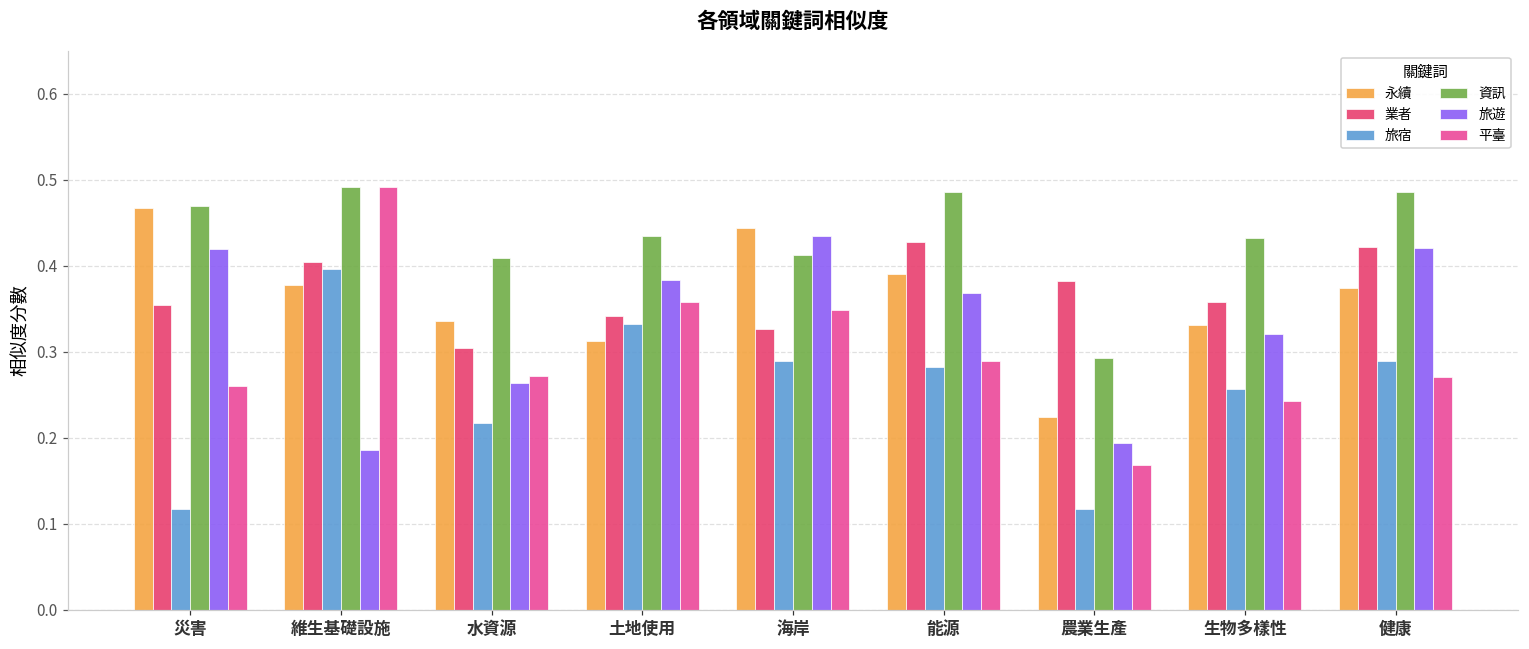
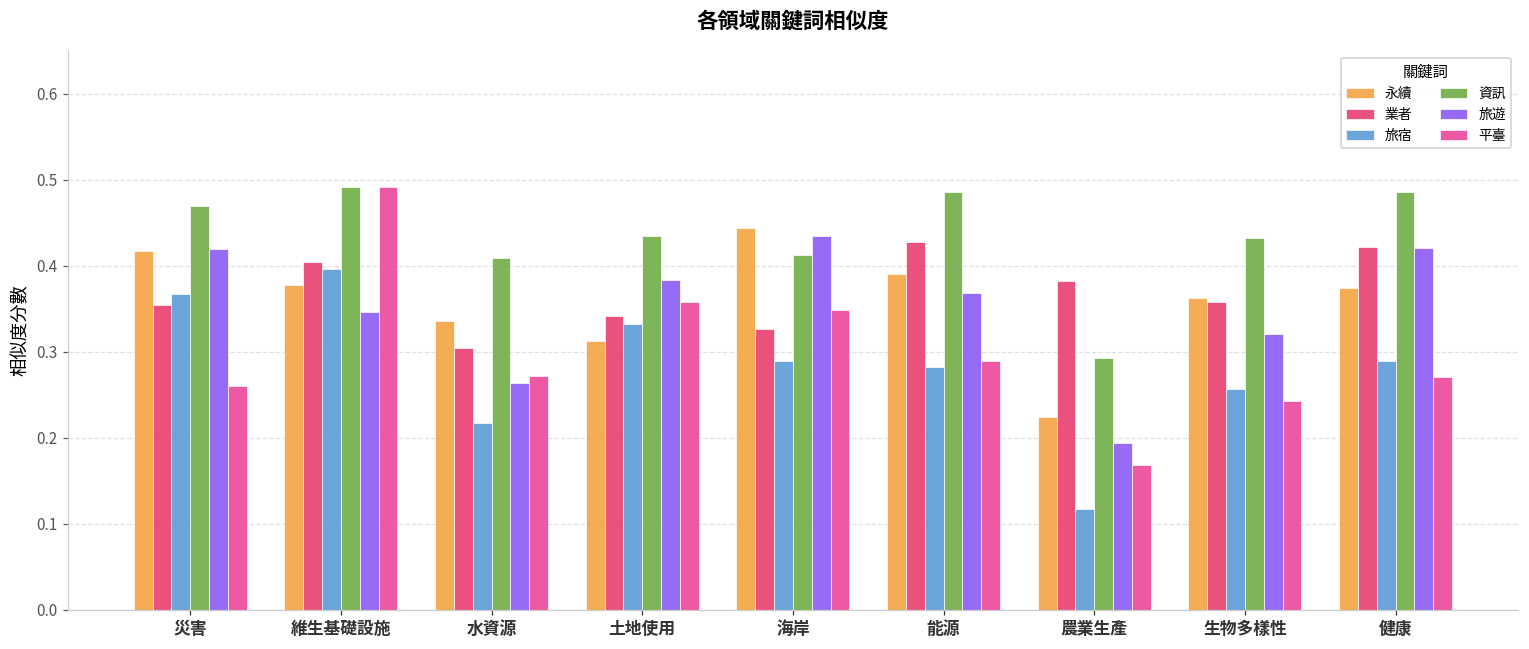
  {
    "永續": {
-     "災害": 0.47,
+     "災害": 0.42,
      "維生基礎設施": 0.38,
      "水資源": 0.34,
      "土地使用": 0.31,
      "海岸": 0.44,
      "能源": 0.39,
      "農業生產": 0.22,
-     "生物多樣性": 0.33,
+     "生物多樣性": 0.36,
      "健康": 0.37
    },
    "旅宿": {
-     "災害": 0.12,
+     "災害": 0.37,
      "維生基礎設施": 0.40,
      "水資源": 0.22,
      "土地使用": 0.33,
      "海岸": 0.29,
      "能源": 0.28,
      "農業生產": 0.12,
      "生物多樣性": 0.26,
      "健康": 0.29
    },
    "資訊": {
      "災害": 0.47,
      "維生基礎設施": 0.49,
      "水資源": 0.41,
      "土地使用": 0.43,
      "海岸": 0.41,
      "能源": 0.49,
      "農業生產": 0.29,
      "生物多樣性": 0.43,
      "健康": 0.49
    },
    "旅遊": {
      "災害": 0.42,
-     "維生基礎設施": 0.19,
+     "維生基礎設施": 0.35,
      "水資源": 0.26,
      "土地使用": 0.38,
      "海岸": 0.43,
      "能源": 0.37,
      "農業生產": 0.19,
      "生物多樣性": 0.32,
      "健康": 0.42
    }
  }
